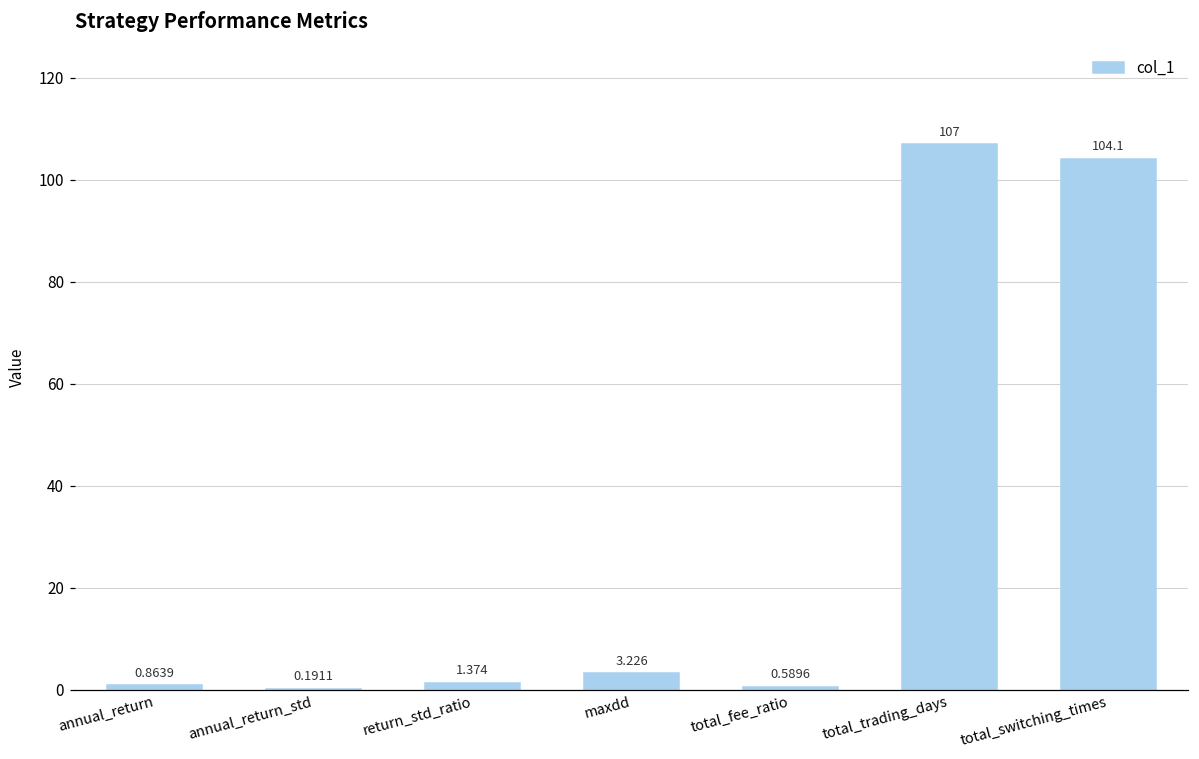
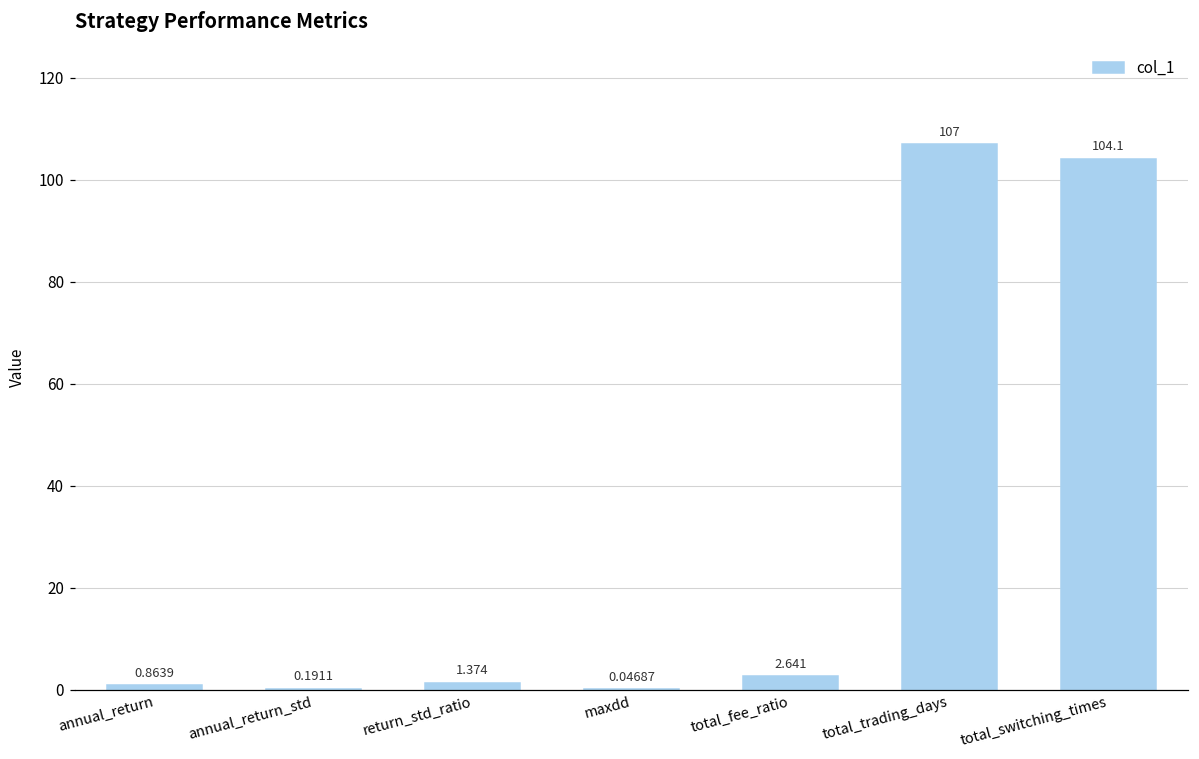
  {
    "annual_return": 0.8639,
    "annual_return_std": 0.1911,
    "return_std_ratio": 1.374,
-   "maxdd": 3.226,
-   "total_fee_ratio": 0.5896,
+   "maxdd": 0.04687,
+   "total_fee_ratio": 2.641,
    "total_trading_days": 107,
    "total_switching_times": 104.1
  }
